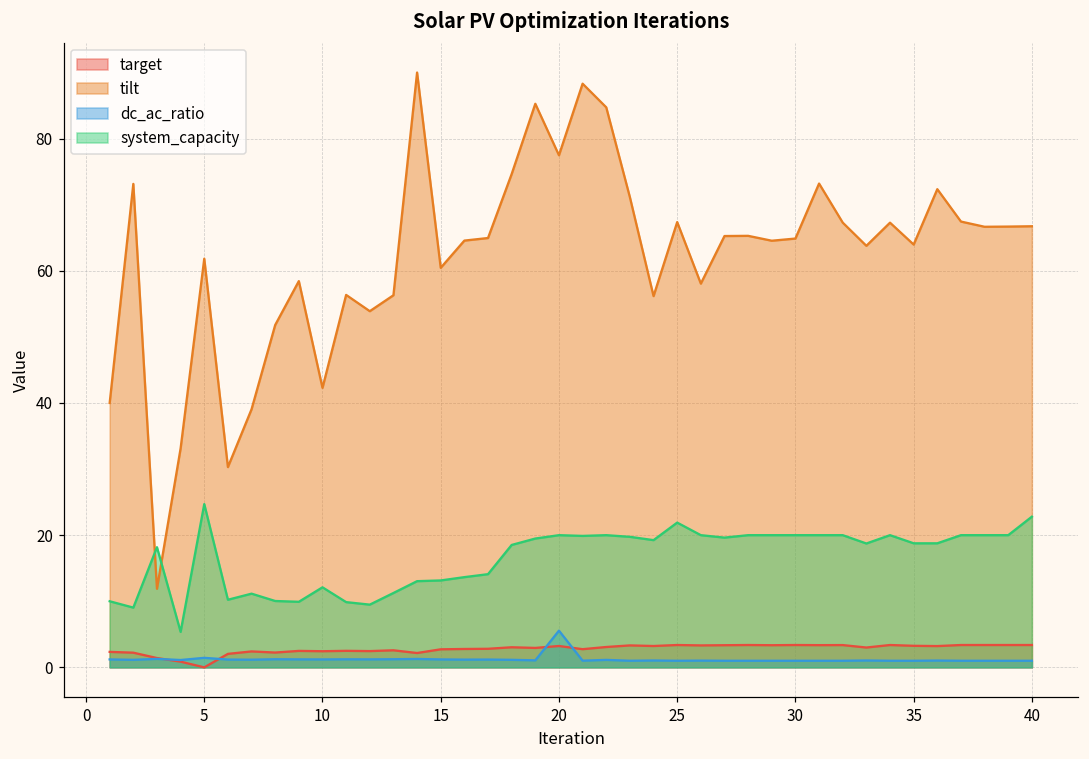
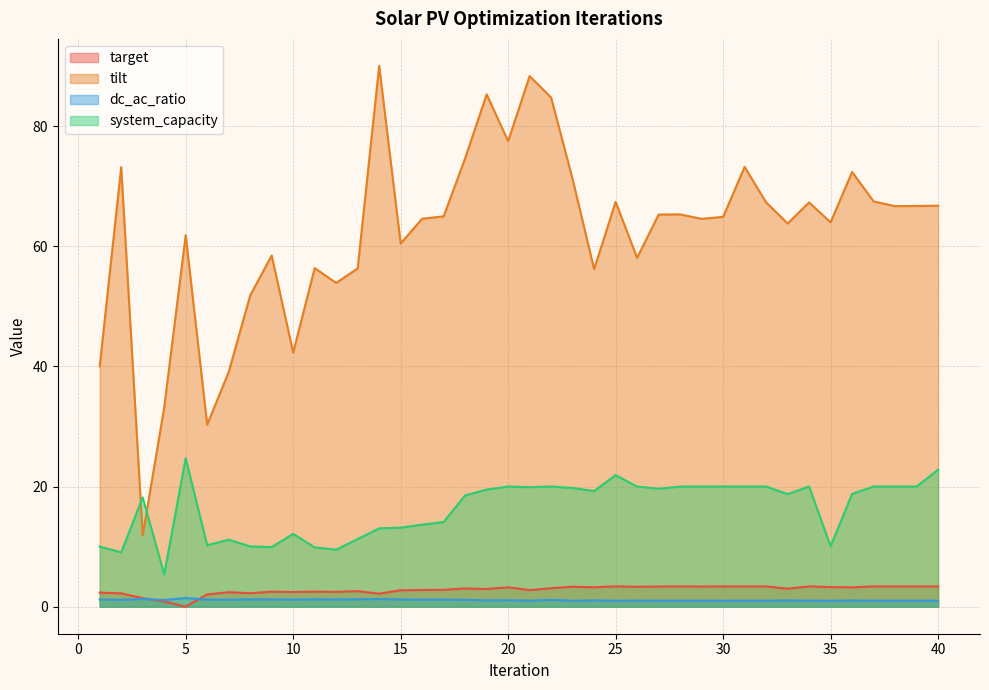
  {
    "dc_ac_ratio": {
      "5": 1,
      "10": 1,
      "15": 1,
-     "20": 6,
+     "20": 1,
      "25": 1,
      "30": 1,
      "35": 1,
      "40": 1
    },
    "system_capacity": {
      "5": 25,
      "10": 12,
      "15": 13,
      "20": 20,
      "25": 22,
      "30": 20,
-     "35": 19,
+     "35": 10,
      "40": 23
    }
  }
